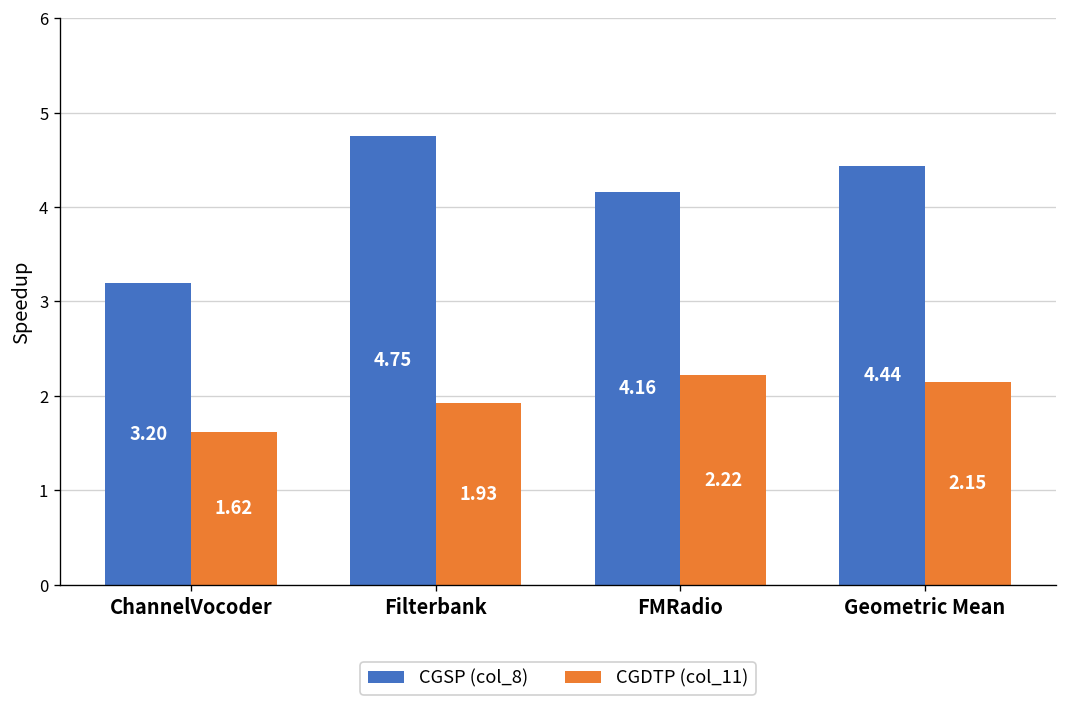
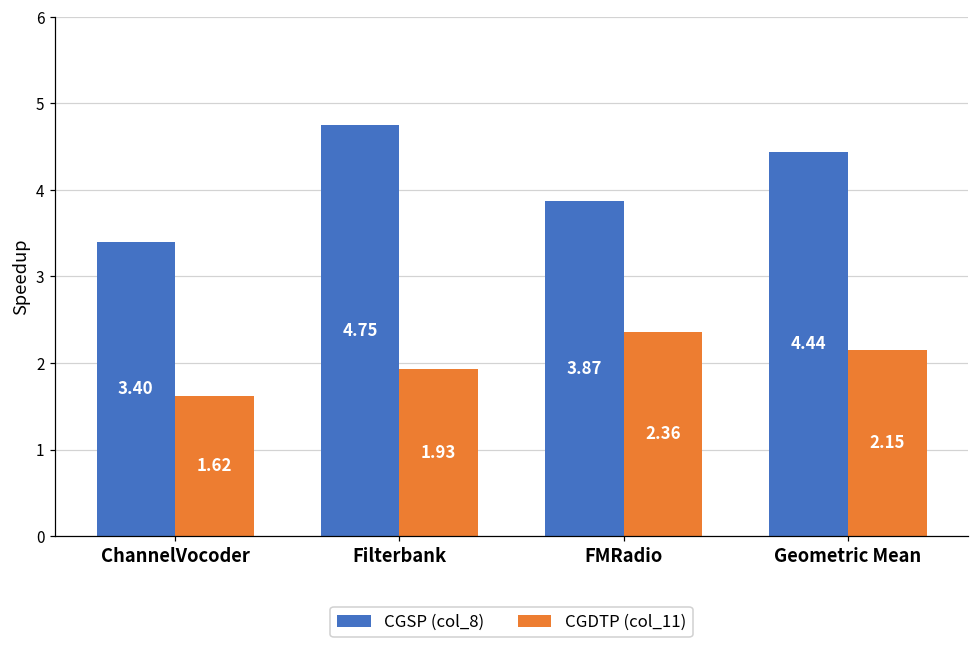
  {
    "CGSP (col_8)": {
-     "ChannelVocoder": 3.20,
+     "ChannelVocoder": 3.40,
      "Filterbank": 4.75,
-     "FMRadio": 4.16,
+     "FMRadio": 3.87,
      "Geometric Mean": 4.44
    },
    "CGDTP (col_11)": {
      "ChannelVocoder": 1.62,
      "Filterbank": 1.93,
-     "FMRadio": 2.22,
+     "FMRadio": 2.36,
      "Geometric Mean": 2.15
    }
  }
